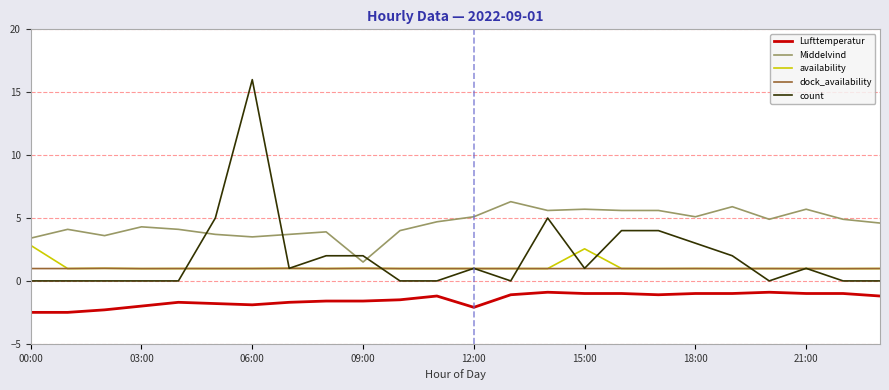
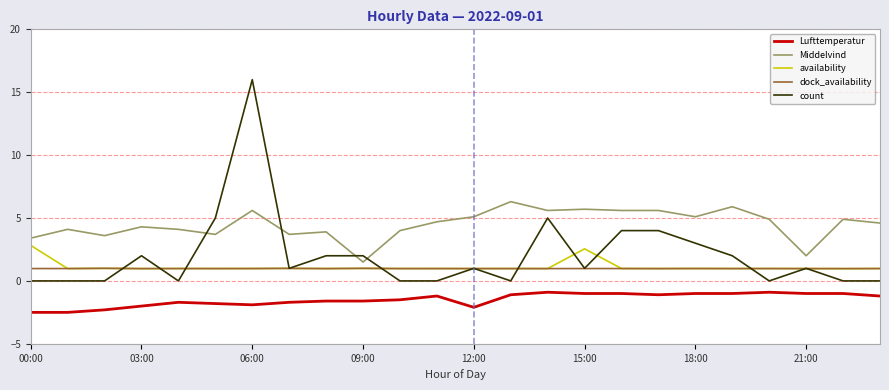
  {
    "Lufttemperatur": {
      "00:00": -2.5,
      "03:00": -2.0,
      "06:00": -1.9,
      "09:00": -1.6,
      "12:00": -2.1,
      "15:00": -1.0,
      "18:00": -1.0,
      "21:00": -1.0
    },
    "Middelvind": {
      "00:00": 3.4,
      "03:00": 4.3,
-     "06:00": 3.5,
+     "06:00": 5.6,
      "09:00": 1.5,
      "12:00": 5.1,
      "15:00": 5.7,
      "18:00": 5.1,
-     "21:00": 5.7
+     "21:00": 2.0
    },
    "availability": {
      "00:00": 2.8,
      "15:00": 2.6
    },
    "dock_availability": {
      "00:00": 1.0
    },
    "count": {
      "00:00": 0,
-     "03:00": 0,
+     "03:00": 2,
      "06:00": 16,
      "09:00": 2,
      "18:00": 3
    }
  }
